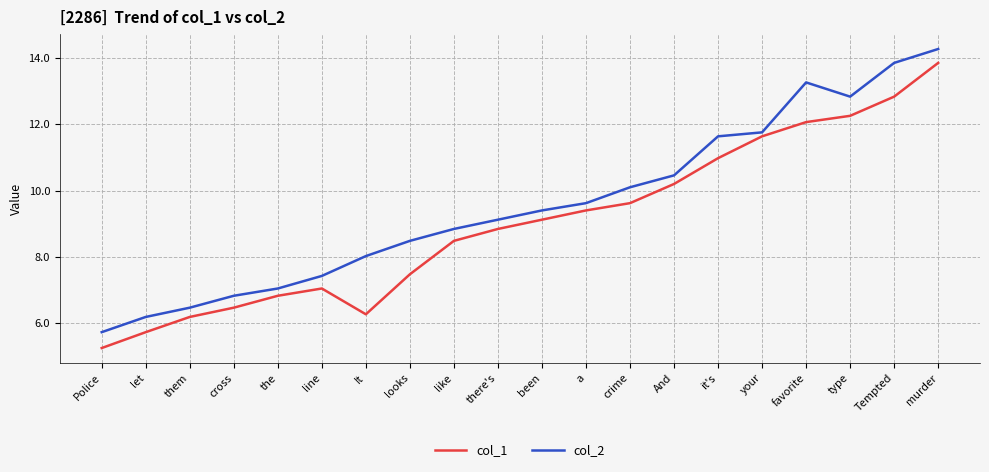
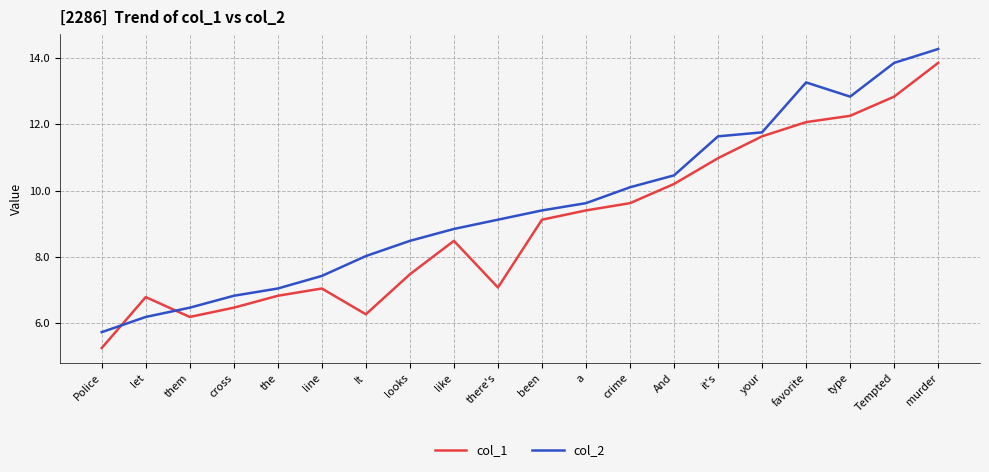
  {
    "col_1": {
      "Police": 5.2,
-     "let": 5.7,
+     "let": 6.8,
      "them": 6.2,
      "cross": 6.5,
      "the": 6.8,
      "line": 7.0,
      "It": 6.3,
      "looks": 7.5,
      "like": 8.5,
-     "there's": 8.8,
+     "there's": 7.1,
      "been": 9.1,
      "a": 9.4,
      "crime": 9.6,
      "And": 10.2,
      "it's": 11.0,
      "your": 11.6,
      "favorite": 12.1,
      "type": 12.3,
      "Tempted": 12.8,
      "murder": 13.9
    },
    "col_2": {
      "Police": 5.7,
      "let": 6.2,
      "them": 6.5,
      "cross": 6.8,
      "the": 7.0,
      "line": 7.4,
      "It": 8.0,
      "looks": 8.5,
      "like": 8.8,
      "there's": 9.1,
      "been": 9.4,
      "a": 9.6,
      "crime": 10.1,
      "And": 10.5,
      "it's": 11.6,
      "your": 11.8,
      "favorite": 13.3,
      "type": 12.8,
      "Tempted": 13.9,
      "murder": 14.3
    }
  }
